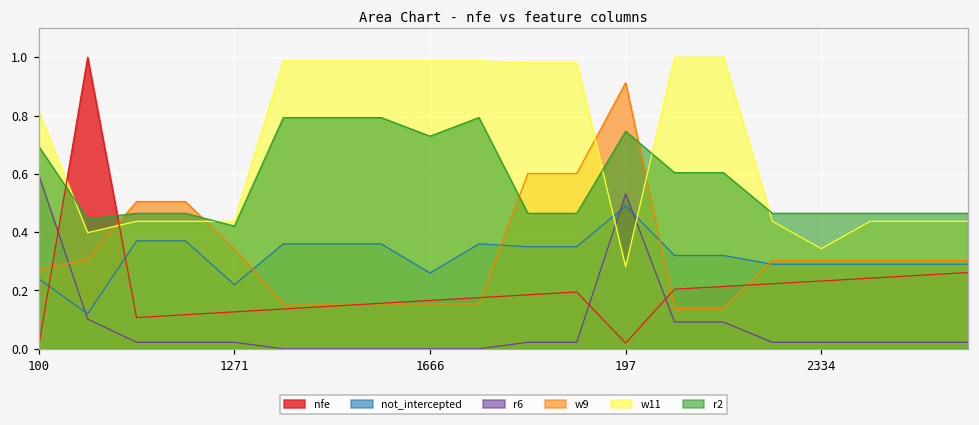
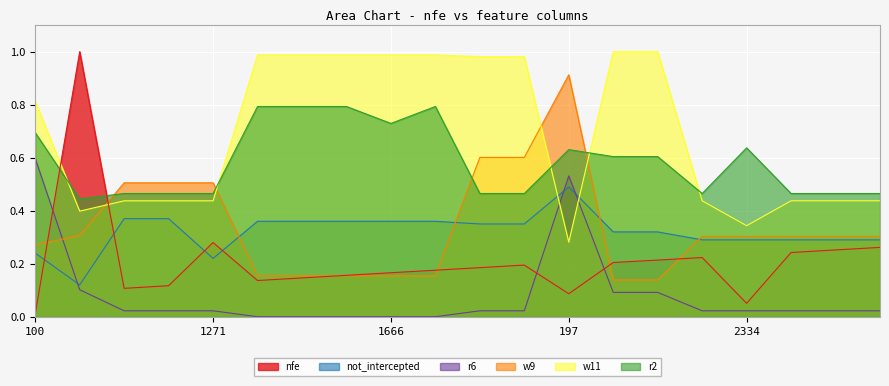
  {
    "nfe": {
      "100": 0.01,
-     "1271": 0.13,
+     "1271": 0.28,
      "1666": 0.17,
-     "197": 0.02,
-     "2334": 0.23
+     "197": 0.09,
+     "2334": 0.05
    },
    "not_intercepted": {
      "100": 0.24,
      "1271": 0.22,
-     "1666": 0.26,
+     "1666": 0.36,
      "197": 0.49,
      "2334": 0.29
    },
    "r6": {
      "100": 0.60,
      "1271": 0.02,
      "1666": 0.00,
      "197": 0.53,
      "2334": 0.02
    },
    "w9": {
      "100": 0.27,
-     "1271": 0.34,
+     "1271": 0.51,
      "1666": 0.15,
      "197": 0.91,
      "2334": 0.30
    },
    "w11": {
      "100": 0.81,
      "1271": 0.44,
      "1666": 0.99,
      "197": 0.28,
      "2334": 0.34
    },
    "r2": {
      "100": 0.69,
-     "1271": 0.42,
+     "1271": 0.46,
      "1666": 0.73,
-     "197": 0.75,
-     "2334": 0.46
+     "197": 0.63,
+     "2334": 0.64
    }
  }
